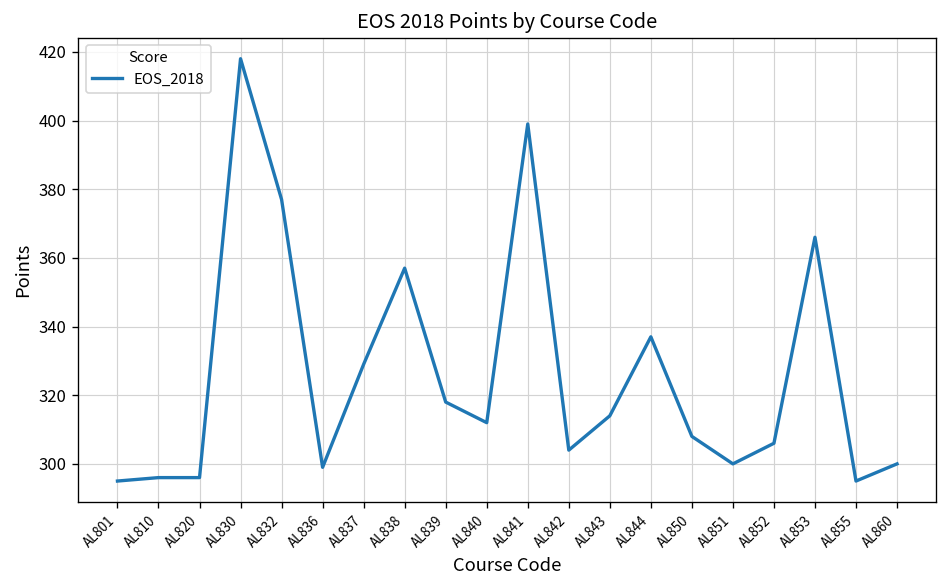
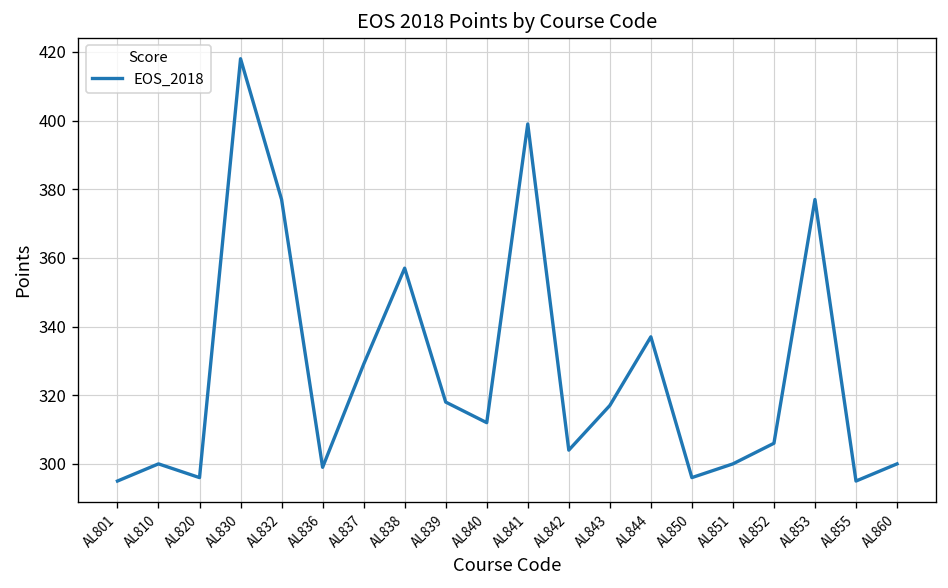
  {
    "AL801": 295,
-   "AL810": 296,
+   "AL810": 300,
    "AL820": 296,
    "AL830": 418,
    "AL832": 377,
    "AL836": 299,
    "AL837": 329,
    "AL838": 357,
    "AL839": 318,
    "AL840": 312,
    "AL841": 399,
    "AL842": 304,
-   "AL843": 314,
+   "AL843": 317,
    "AL844": 337,
-   "AL850": 308,
+   "AL850": 296,
    "AL851": 300,
    "AL852": 306,
-   "AL853": 366,
+   "AL853": 377,
    "AL855": 295,
    "AL860": 300
  }
